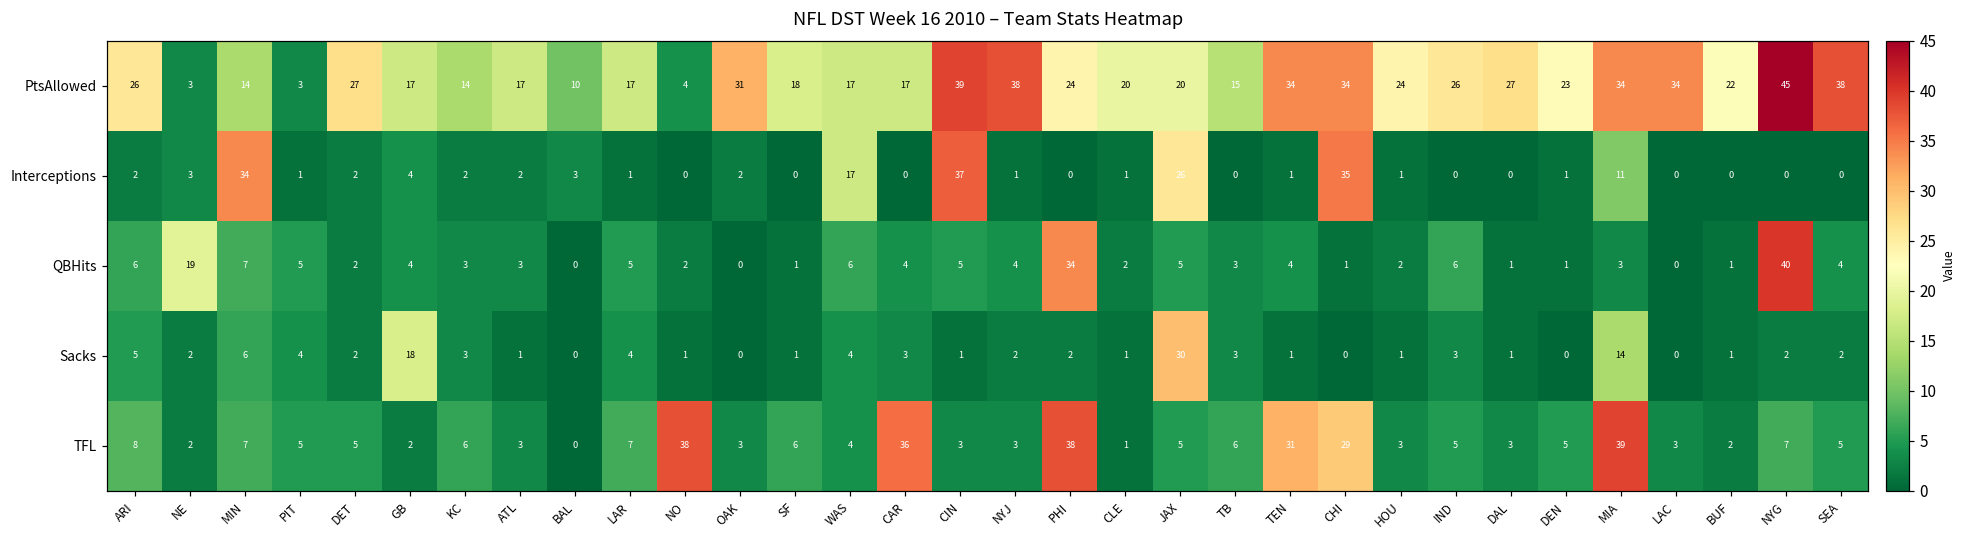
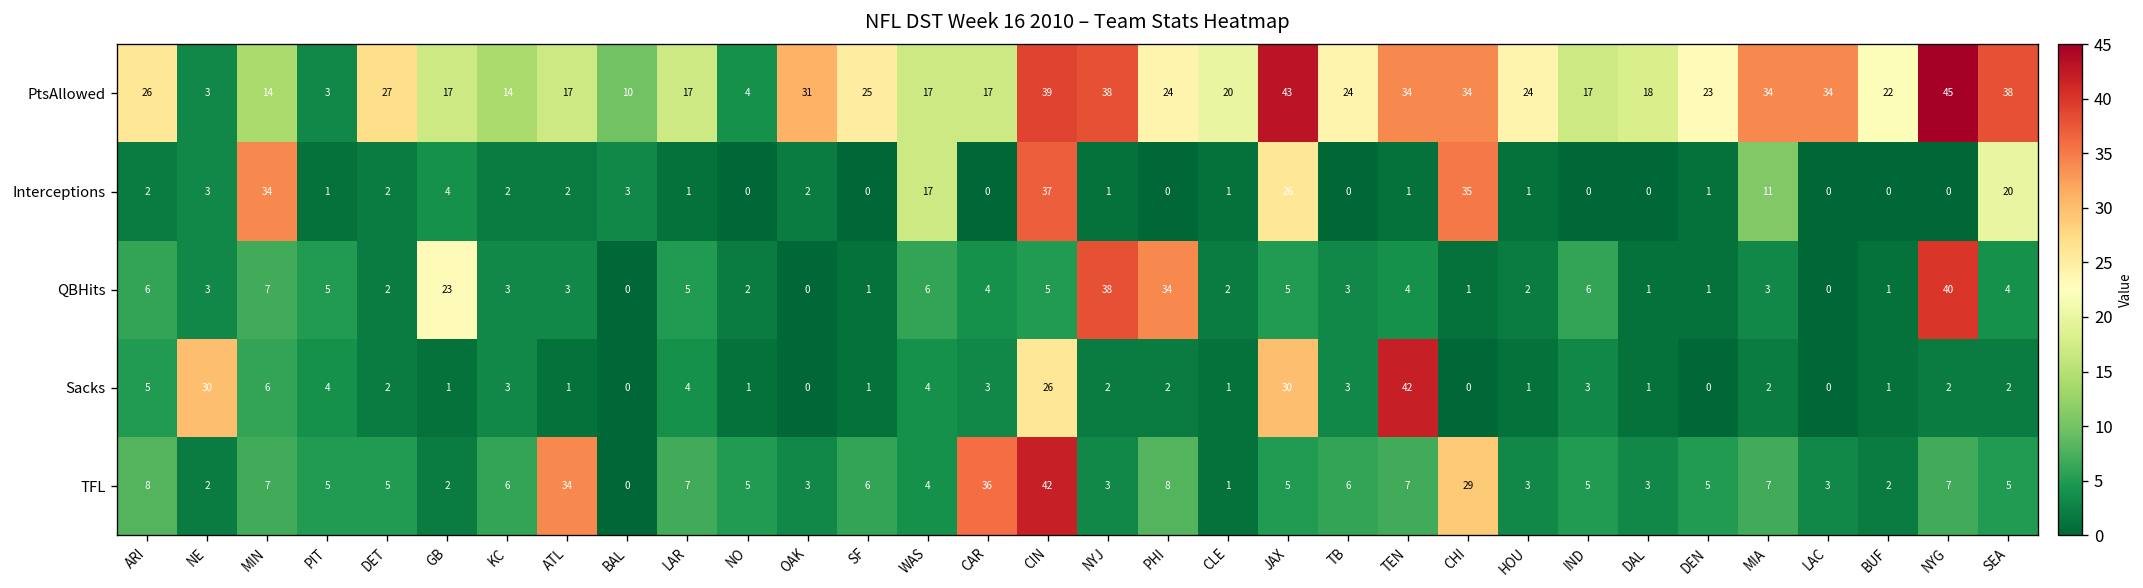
  {
    "PtsAllowed": {
      "ARI": 26,
      "NE": 3,
      "MIN": 14,
      "PIT": 3,
      "DET": 27,
      "GB": 17,
      "KC": 14,
      "ATL": 17,
      "BAL": 10,
      "LAR": 17,
      "NO": 4,
      "OAK": 31,
-     "SF": 18,
+     "SF": 25,
      "WAS": 17,
      "CAR": 17,
      "CIN": 39,
      "NYJ": 38,
      "PHI": 24,
      "CLE": 20,
-     "JAX": 20,
-     "TB": 15,
+     "JAX": 43,
+     "TB": 24,
      "TEN": 34,
      "CHI": 34,
      "HOU": 24,
-     "IND": 26,
-     "DAL": 27,
+     "IND": 17,
+     "DAL": 18,
      "DEN": 23,
      "MIA": 34,
      "LAC": 34,
      "BUF": 22,
      "NYG": 45,
      "SEA": 38
    },
    "Interceptions": {
      "ARI": 2,
      "NE": 3,
      "MIN": 34,
      "PIT": 1,
      "DET": 2,
      "GB": 4,
      "KC": 2,
      "ATL": 2,
      "BAL": 3,
      "LAR": 1,
      "NO": 0,
      "OAK": 2,
      "SF": 0,
      "WAS": 17,
      "CAR": 0,
      "CIN": 37,
      "NYJ": 1,
      "PHI": 0,
      "CLE": 1,
      "JAX": 26,
      "TB": 0,
      "TEN": 1,
      "CHI": 35,
      "HOU": 1,
      "IND": 0,
      "DAL": 0,
      "DEN": 1,
      "MIA": 11,
      "LAC": 0,
      "BUF": 0,
      "NYG": 0,
-     "SEA": 0
+     "SEA": 20
    },
    "QBHits": {
      "ARI": 6,
-     "NE": 19,
+     "NE": 3,
      "MIN": 7,
      "PIT": 5,
      "DET": 2,
-     "GB": 4,
+     "GB": 23,
      "KC": 3,
      "ATL": 3,
      "BAL": 0,
      "LAR": 5,
      "NO": 2,
      "OAK": 0,
      "SF": 1,
      "WAS": 6,
      "CAR": 4,
      "CIN": 5,
-     "NYJ": 4,
+     "NYJ": 38,
      "PHI": 34,
      "CLE": 2,
      "JAX": 5,
      "TB": 3,
      "TEN": 4,
      "CHI": 1,
      "HOU": 2,
      "IND": 6,
      "DAL": 1,
      "DEN": 1,
      "MIA": 3,
      "LAC": 0,
      "BUF": 1,
      "NYG": 40,
      "SEA": 4
    },
    "Sacks": {
      "ARI": 5,
-     "NE": 2,
+     "NE": 30,
      "MIN": 6,
      "PIT": 4,
      "DET": 2,
-     "GB": 18,
+     "GB": 1,
      "KC": 3,
      "ATL": 1,
      "BAL": 0,
      "LAR": 4,
      "NO": 1,
      "OAK": 0,
      "SF": 1,
      "WAS": 4,
      "CAR": 3,
-     "CIN": 1,
+     "CIN": 26,
      "NYJ": 2,
      "PHI": 2,
      "CLE": 1,
      "JAX": 30,
      "TB": 3,
-     "TEN": 1,
+     "TEN": 42,
      "CHI": 0,
      "HOU": 1,
      "IND": 3,
      "DAL": 1,
      "DEN": 0,
-     "MIA": 14,
+     "MIA": 2,
      "LAC": 0,
      "BUF": 1,
      "NYG": 2,
      "SEA": 2
    },
    "TFL": {
      "ARI": 8,
      "NE": 2,
      "MIN": 7,
      "PIT": 5,
      "DET": 5,
      "GB": 2,
      "KC": 6,
-     "ATL": 3,
+     "ATL": 34,
      "BAL": 0,
      "LAR": 7,
-     "NO": 38,
+     "NO": 5,
      "OAK": 3,
      "SF": 6,
      "WAS": 4,
      "CAR": 36,
-     "CIN": 3,
+     "CIN": 42,
      "NYJ": 3,
-     "PHI": 38,
+     "PHI": 8,
      "CLE": 1,
      "JAX": 5,
      "TB": 6,
-     "TEN": 31,
+     "TEN": 7,
      "CHI": 29,
      "HOU": 3,
      "IND": 5,
      "DAL": 3,
      "DEN": 5,
-     "MIA": 39,
+     "MIA": 7,
      "LAC": 3,
      "BUF": 2,
      "NYG": 7,
      "SEA": 5
    }
  }
